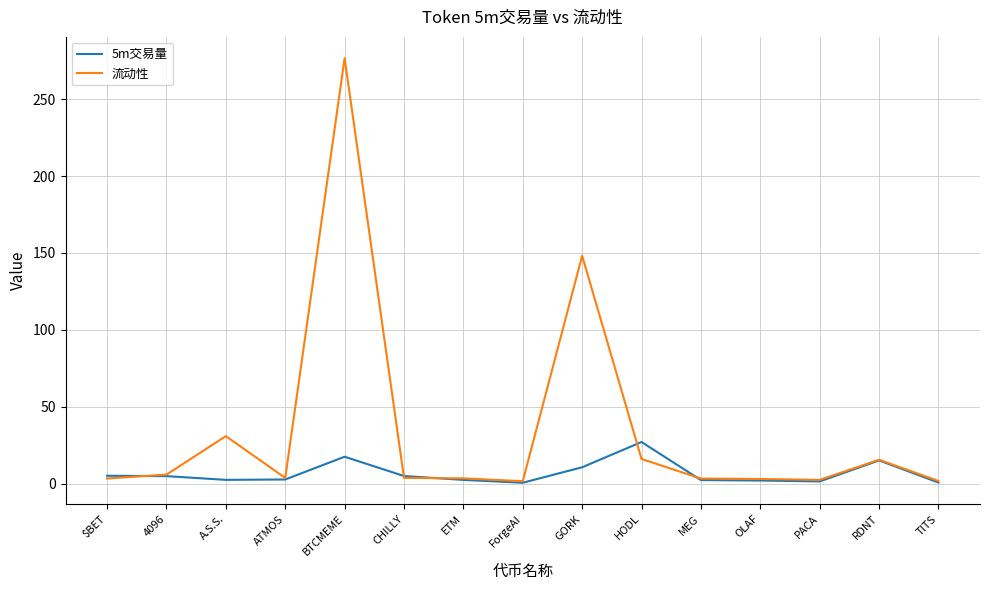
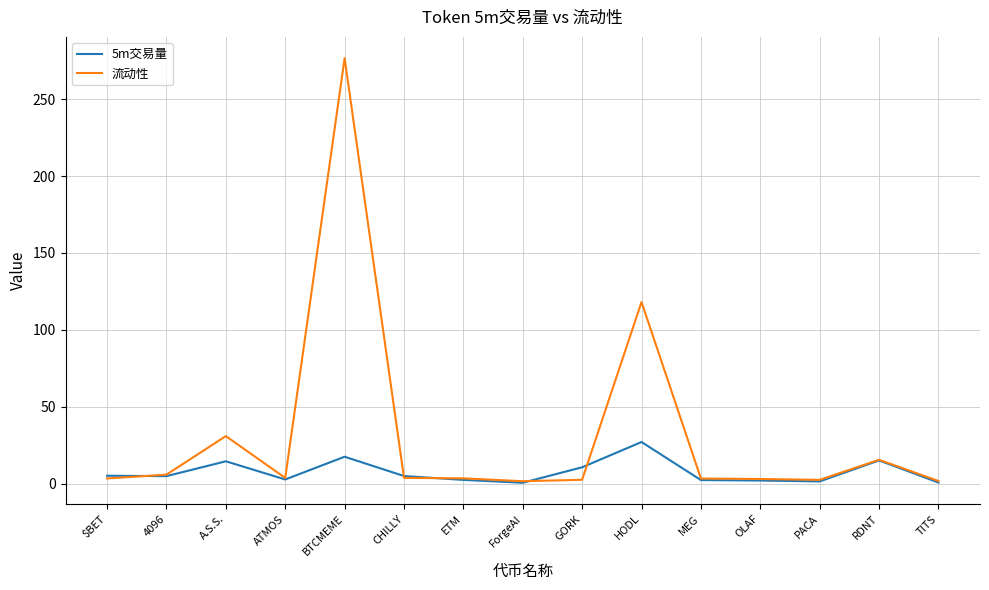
  {
    "5m交易量": {
      "$BET": 5,
-     "A.S.S.": 3,
+     "A.S.S.": 15,
      "BTCMEME": 18,
      "GORK": 11,
      "HODL": 27
    },
    "流动性": {
      "$BET": 3,
      "A.S.S.": 31,
      "BTCMEME": 277,
-     "GORK": 148,
-     "HODL": 16
+     "GORK": 3,
+     "HODL": 118
    }
  }
